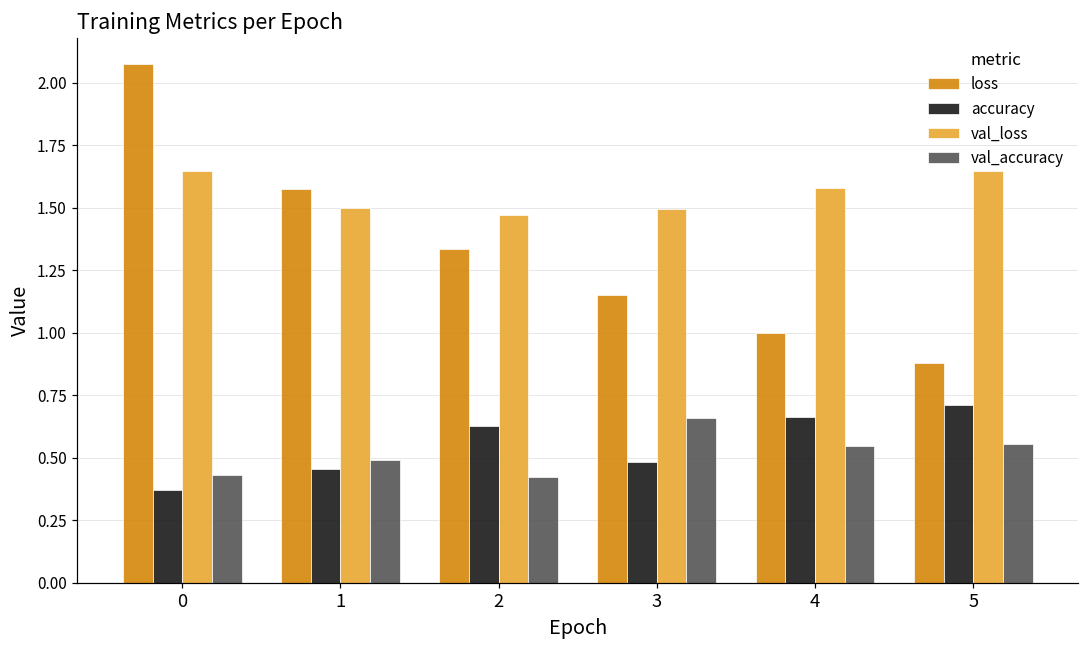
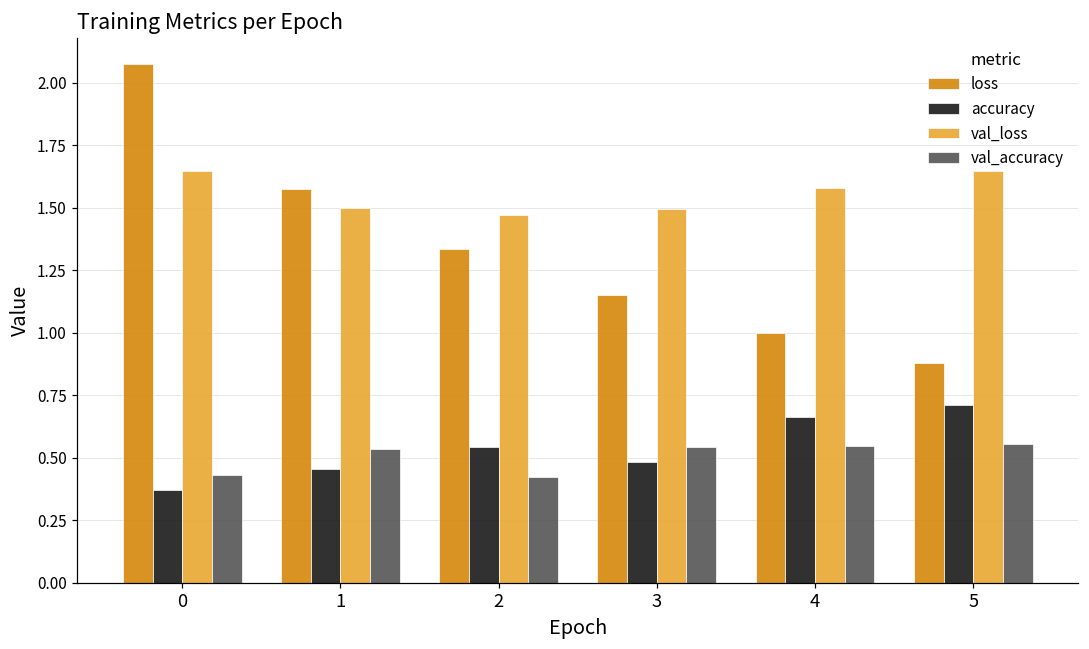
  {
    "accuracy": {
      "0": 0.37,
      "1": 0.46,
-     "2": 0.63,
+     "2": 0.54,
      "3": 0.48,
      "4": 0.66,
      "5": 0.71
    },
    "val_accuracy": {
      "0": 0.43,
-     "1": 0.49,
+     "1": 0.53,
      "2": 0.42,
-     "3": 0.66,
+     "3": 0.54,
      "4": 0.55,
      "5": 0.55
    }
  }
